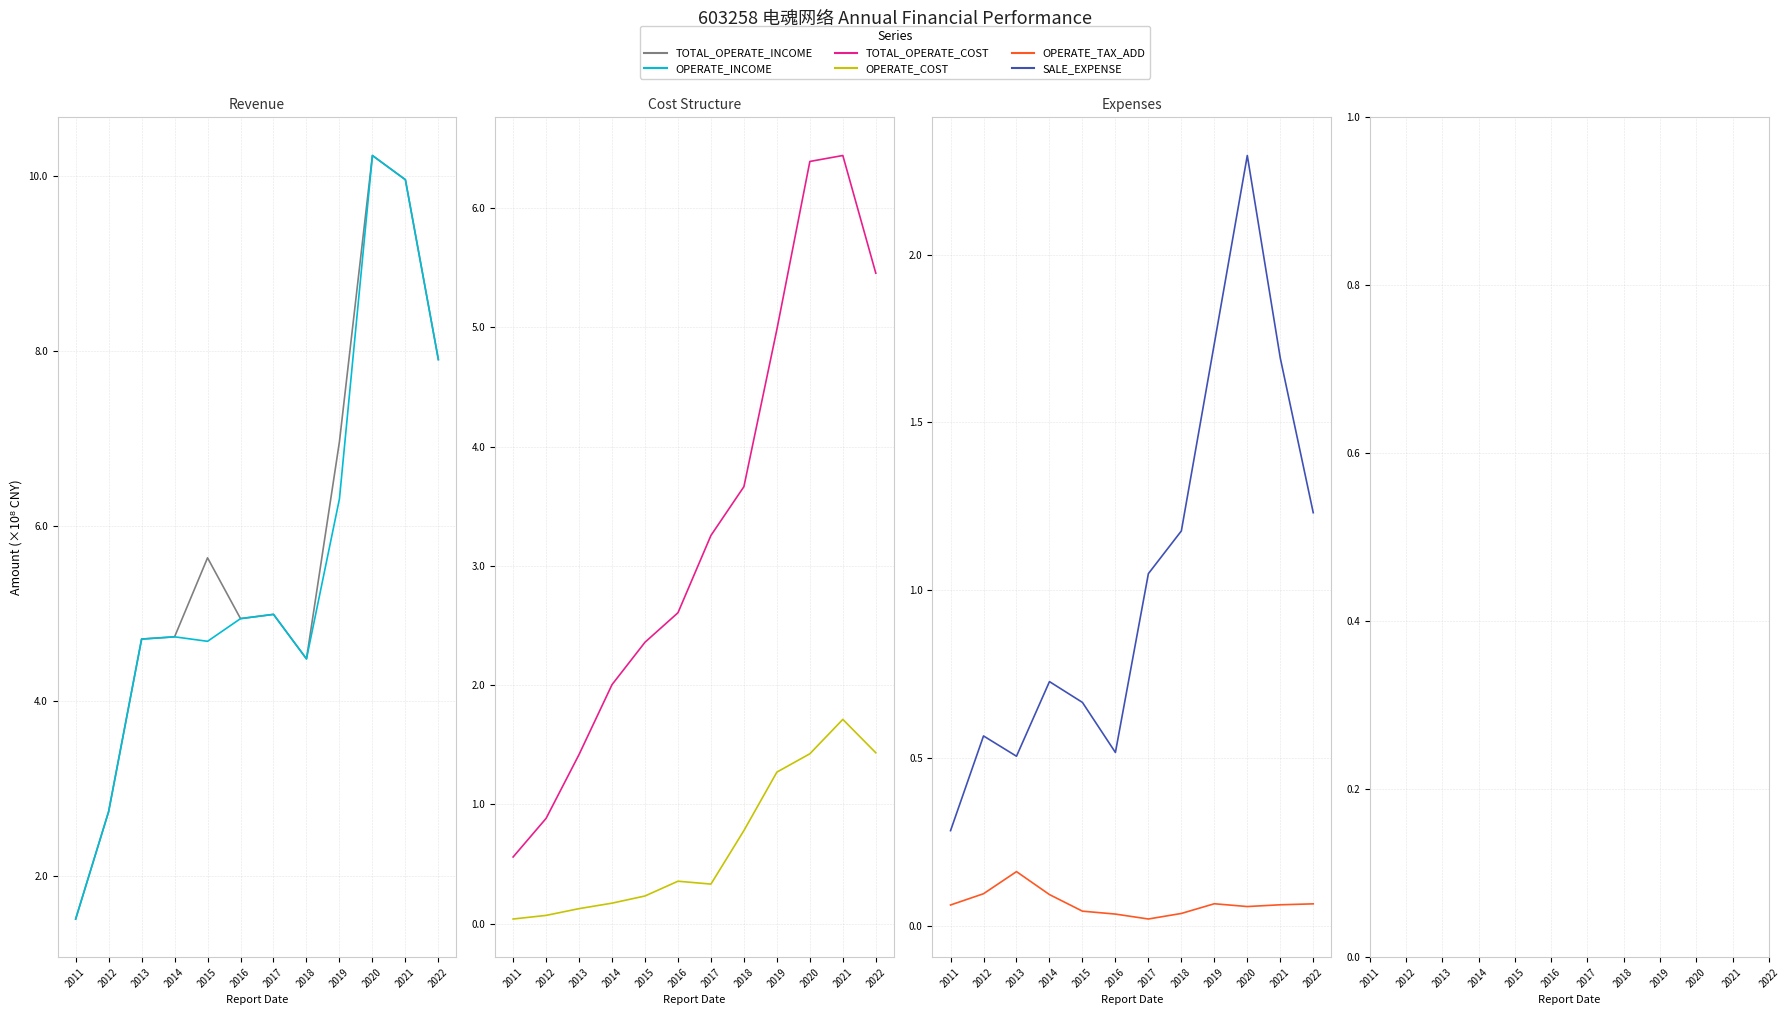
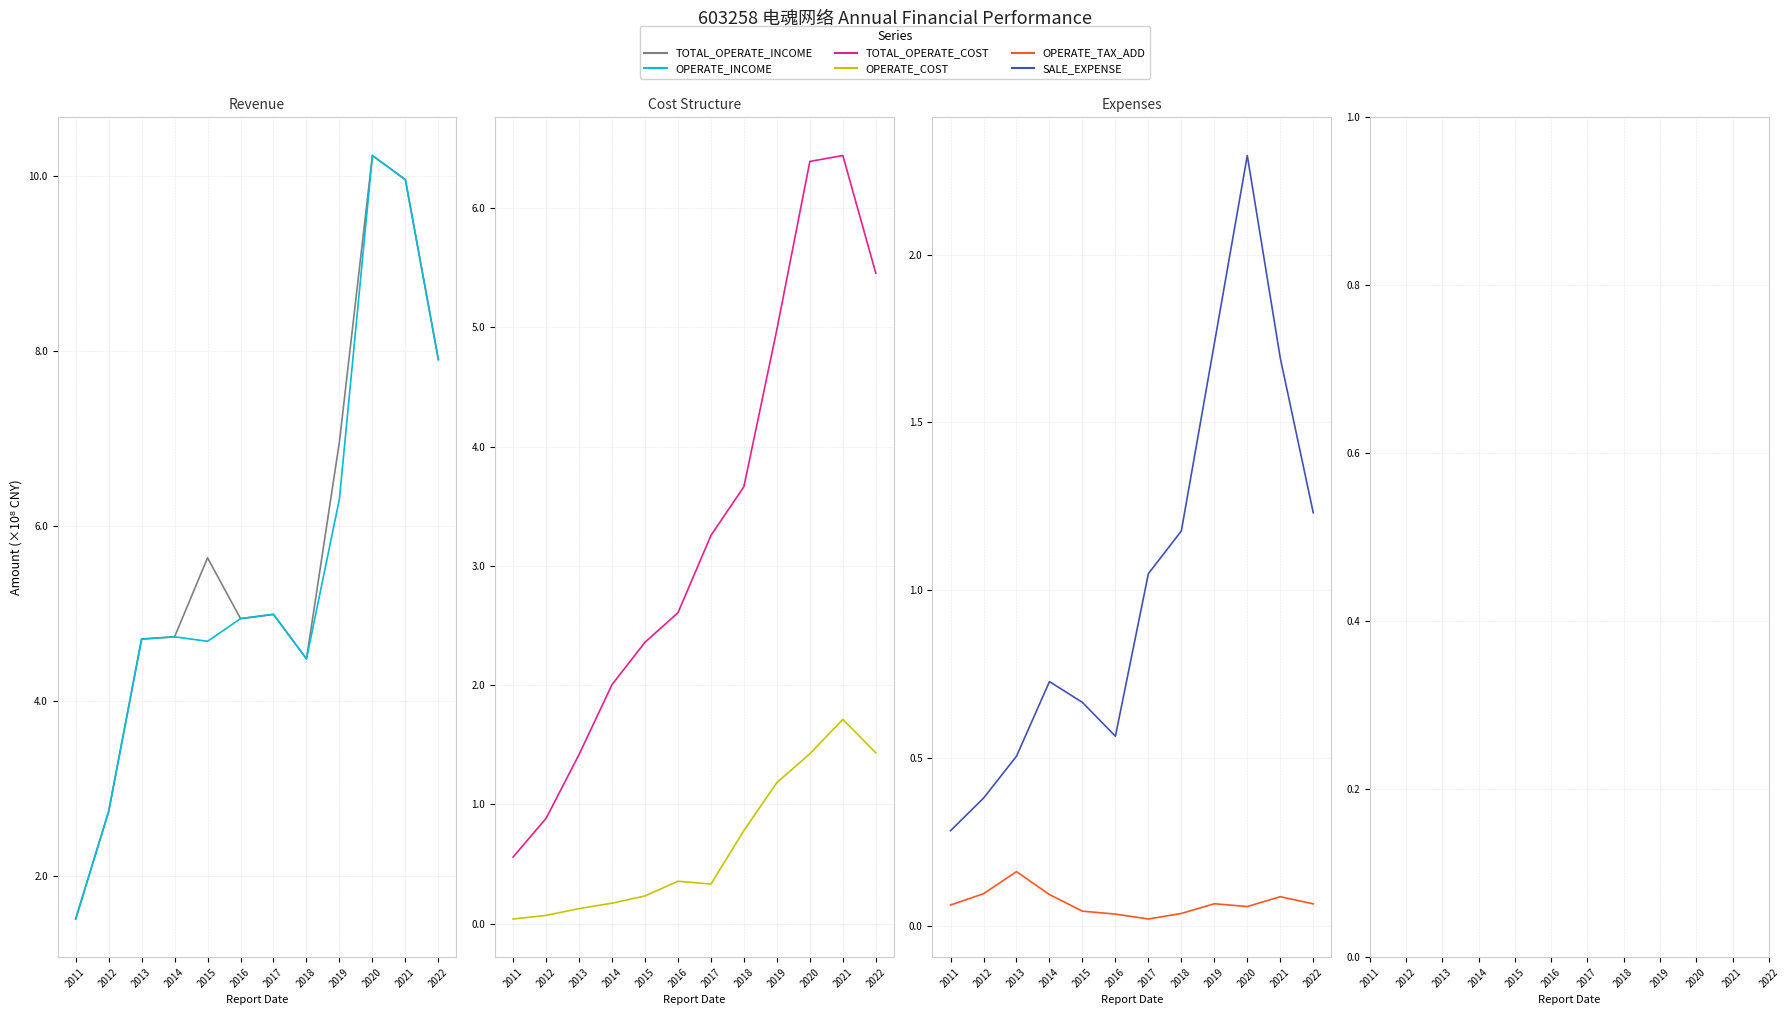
  {
    "Revenue": {
      "TOTAL_OPERATE_INCOME": {
        "2015": 5.6,
        "2019": 7.0
      },
      "OPERATE_INCOME": {
        "2015": 4.7,
        "2019": 6.3
      }
    },
    "Cost Structure": {
      "TOTAL_OPERATE_COST": {
        "2011": 0.56,
        "2012": 0.88,
        "2013": 1.42,
        "2014": 2.00,
        "2015": 2.36,
        "2016": 2.61,
        "2017": 3.25,
        "2018": 3.66,
        "2019": 4.98,
        "2020": 6.39,
        "2021": 6.44,
        "2022": 5.45
      },
      "OPERATE_COST": {
        "2011": 0.04,
        "2012": 0.07,
        "2013": 0.13,
        "2014": 0.17,
        "2015": 0.23,
        "2016": 0.36,
        "2017": 0.33,
        "2018": 0.78,
-       "2019": 1.27,
+       "2019": 1.18,
        "2020": 1.42,
        "2021": 1.71,
        "2022": 1.43
      }
    },
    "Expenses": {
      "SALE_EXPENSE": {
        "2011": 0.28,
-       "2012": 0.57,
+       "2012": 0.38,
        "2013": 0.50,
        "2014": 0.73,
        "2015": 0.67,
-       "2016": 0.52,
+       "2016": 0.56,
        "2017": 1.05,
        "2018": 1.18,
        "2019": 1.73,
        "2020": 2.30,
        "2021": 1.69,
        "2022": 1.23
      },
      "OPERATE_TAX_ADD": {
        "2011": 0.06,
        "2012": 0.10,
        "2013": 0.16,
        "2014": 0.09,
        "2015": 0.04,
        "2016": 0.03,
        "2017": 0.02,
        "2018": 0.04,
        "2019": 0.07,
        "2020": 0.06,
-       "2021": 0.06,
+       "2021": 0.09,
        "2022": 0.06
      }
    }
  }
